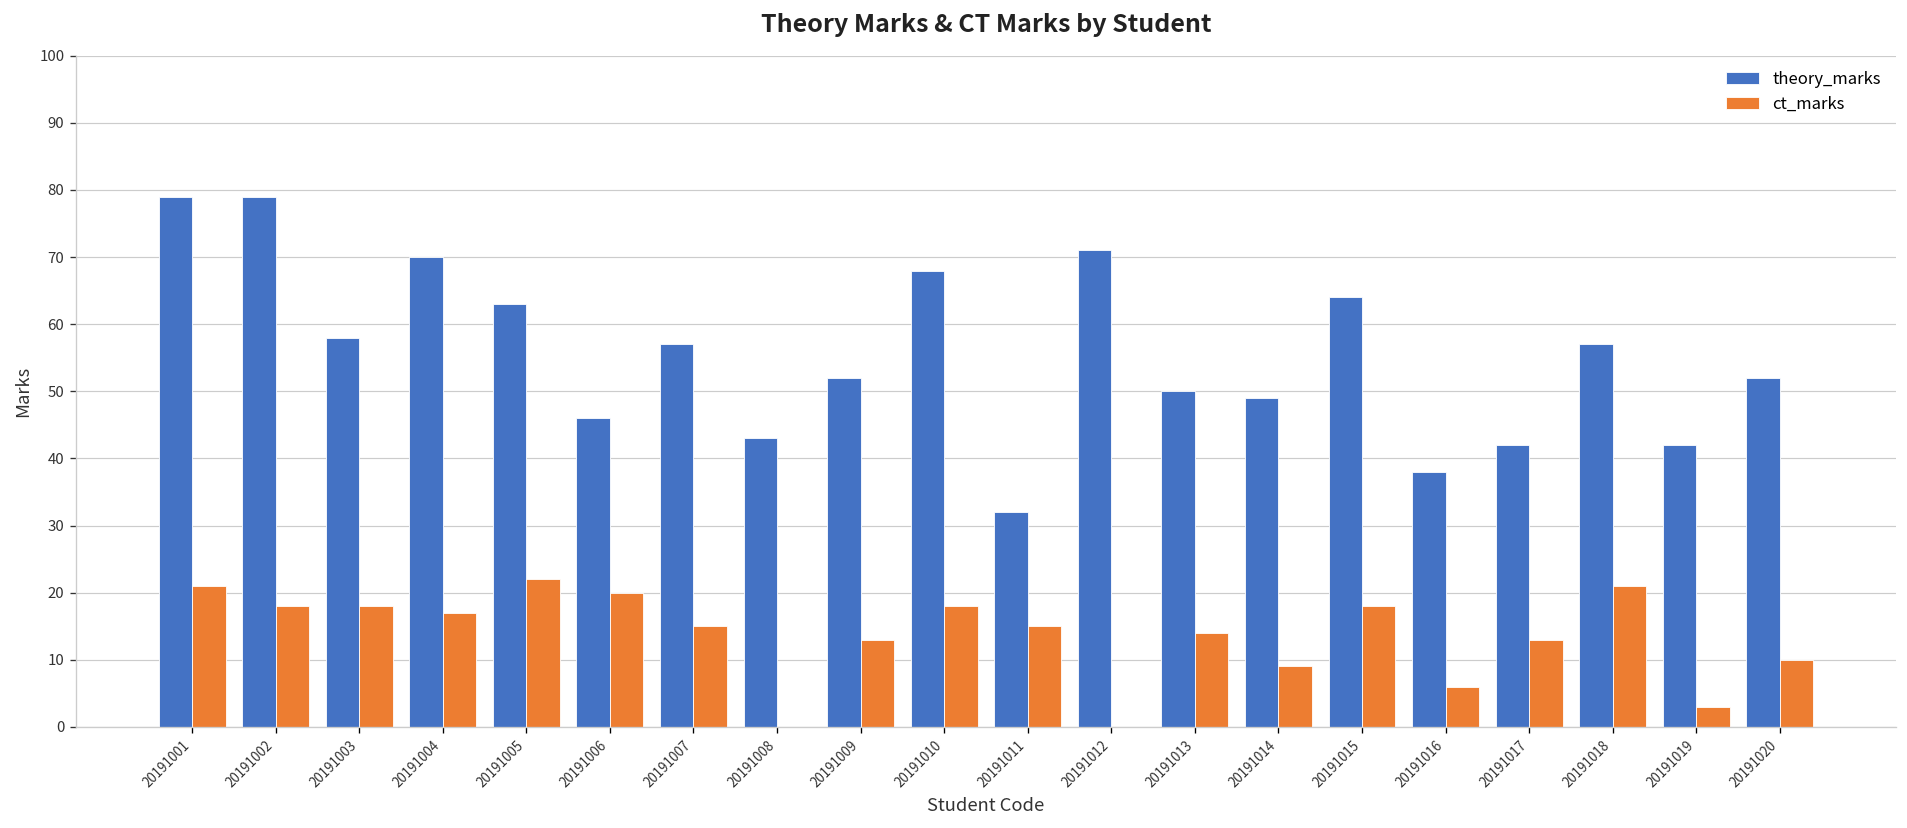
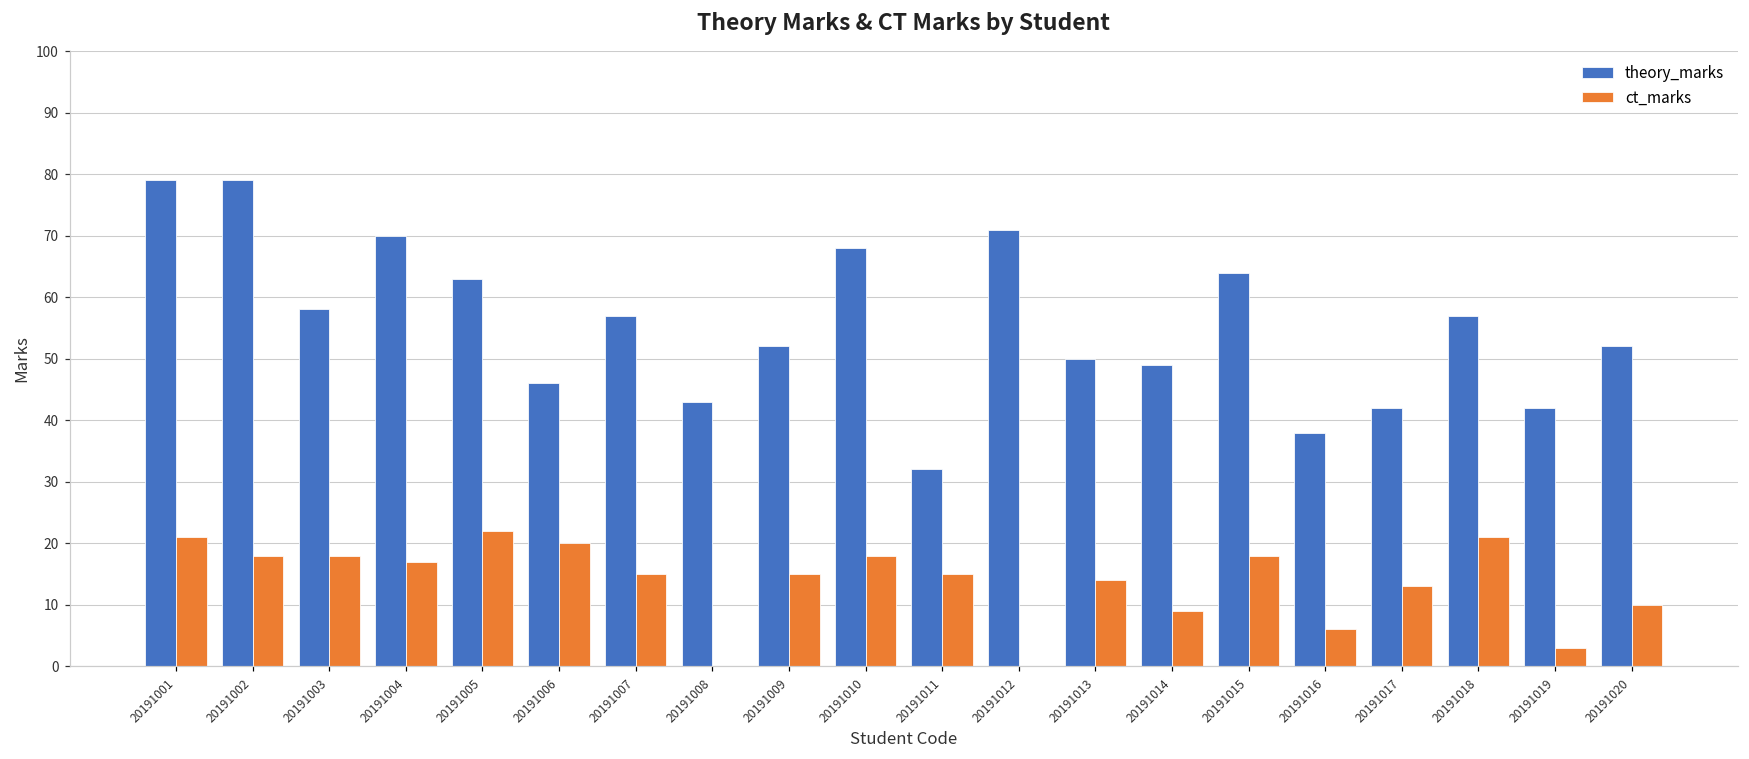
  {
    "theory_marks": {
      "20191001": 79,
      "20191002": 79,
      "20191003": 58,
      "20191004": 70,
      "20191005": 63,
      "20191006": 46,
      "20191007": 57,
      "20191008": 43,
      "20191009": 52,
      "20191010": 68,
      "20191011": 32,
      "20191012": 71,
      "20191013": 50,
      "20191014": 49,
      "20191015": 64,
      "20191016": 38,
      "20191017": 42,
      "20191018": 57,
      "20191019": 42,
      "20191020": 52
    },
    "ct_marks": {
      "20191001": 21,
      "20191002": 18,
      "20191003": 18,
      "20191004": 17,
      "20191005": 22,
      "20191006": 20,
      "20191007": 15,
      "20191008": 0,
-     "20191009": 13,
+     "20191009": 15,
      "20191010": 18,
      "20191011": 15,
      "20191012": 0,
      "20191013": 14,
      "20191014": 9,
      "20191015": 18,
      "20191016": 6,
      "20191017": 13,
      "20191018": 21,
      "20191019": 3,
      "20191020": 10
    }
  }
